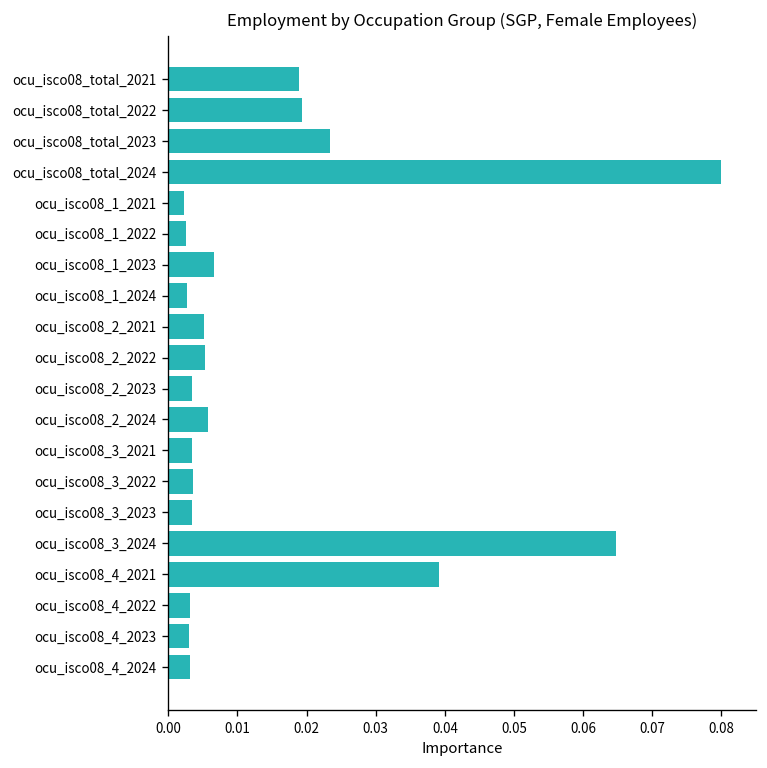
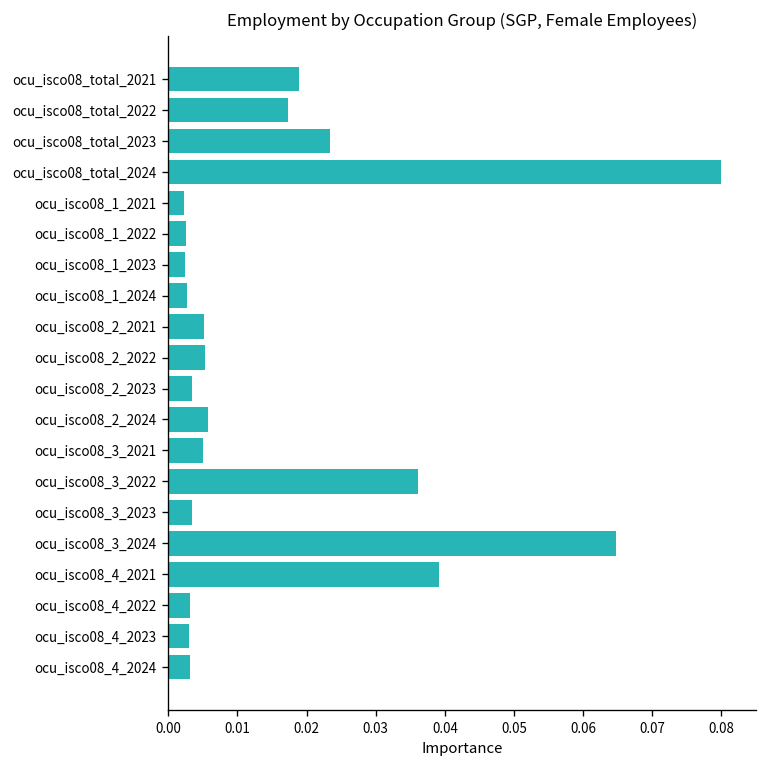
  {
    "ocu_isco08_total_2021": 0.019,
-   "ocu_isco08_total_2022": 0.019,
+   "ocu_isco08_total_2022": 0.017,
    "ocu_isco08_total_2023": 0.023,
    "ocu_isco08_total_2024": 0.080,
    "ocu_isco08_1_2021": 0.002,
    "ocu_isco08_1_2022": 0.003,
-   "ocu_isco08_1_2023": 0.007,
+   "ocu_isco08_1_2023": 0.002,
    "ocu_isco08_1_2024": 0.003,
    "ocu_isco08_2_2021": 0.005,
    "ocu_isco08_2_2022": 0.005,
    "ocu_isco08_2_2023": 0.003,
    "ocu_isco08_2_2024": 0.006,
-   "ocu_isco08_3_2021": 0.003,
-   "ocu_isco08_3_2022": 0.004,
+   "ocu_isco08_3_2021": 0.005,
+   "ocu_isco08_3_2022": 0.036,
    "ocu_isco08_3_2023": 0.003,
    "ocu_isco08_3_2024": 0.065,
    "ocu_isco08_4_2021": 0.039,
    "ocu_isco08_4_2022": 0.003,
    "ocu_isco08_4_2023": 0.003,
    "ocu_isco08_4_2024": 0.003
  }
